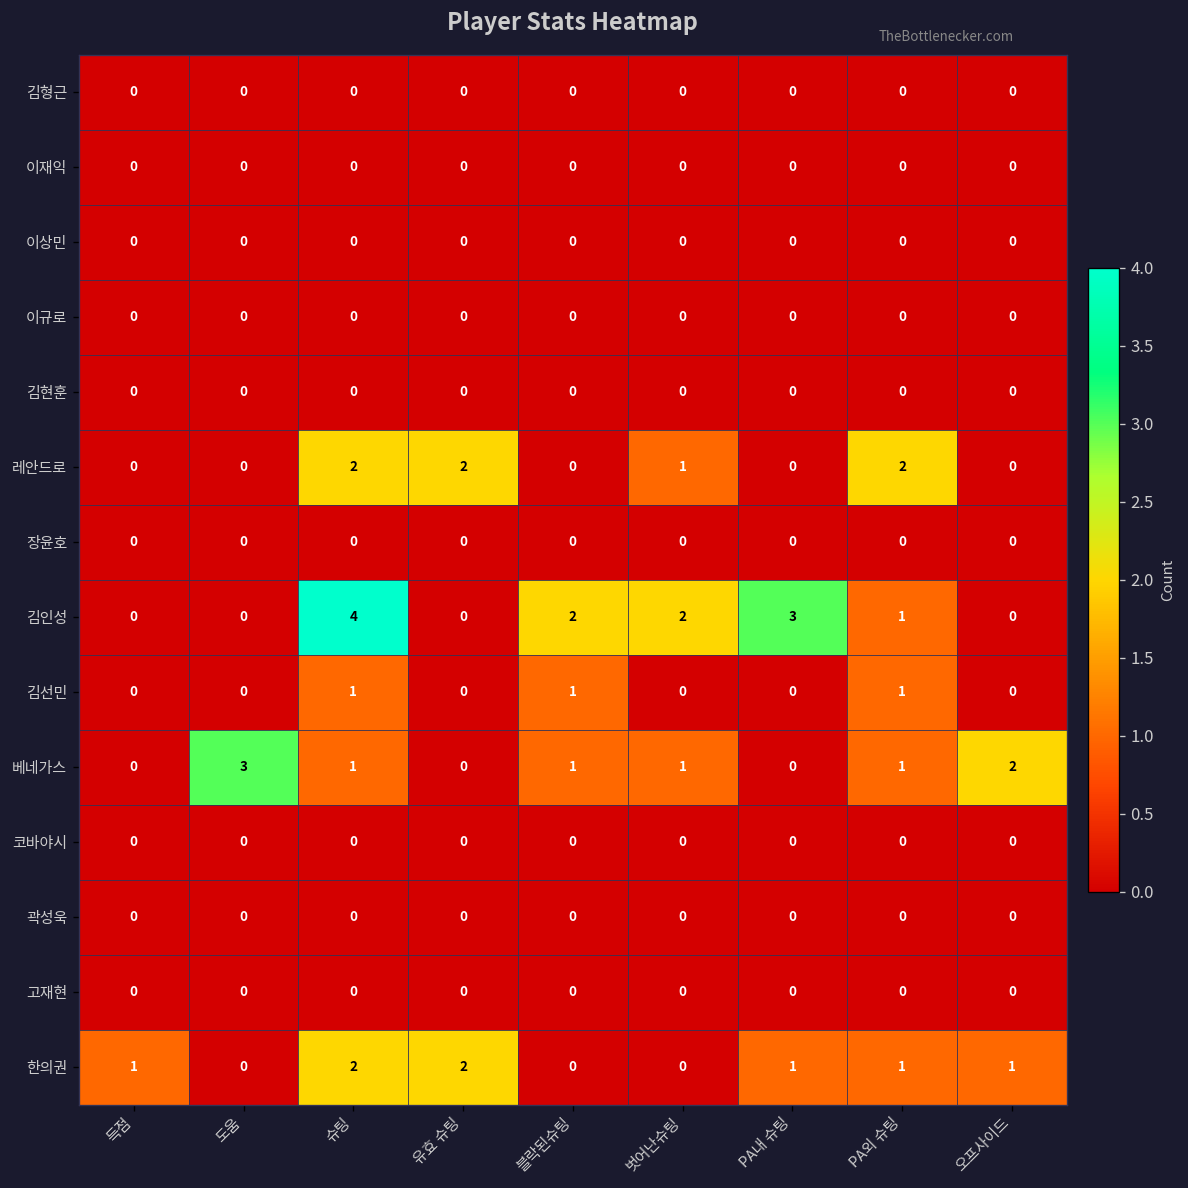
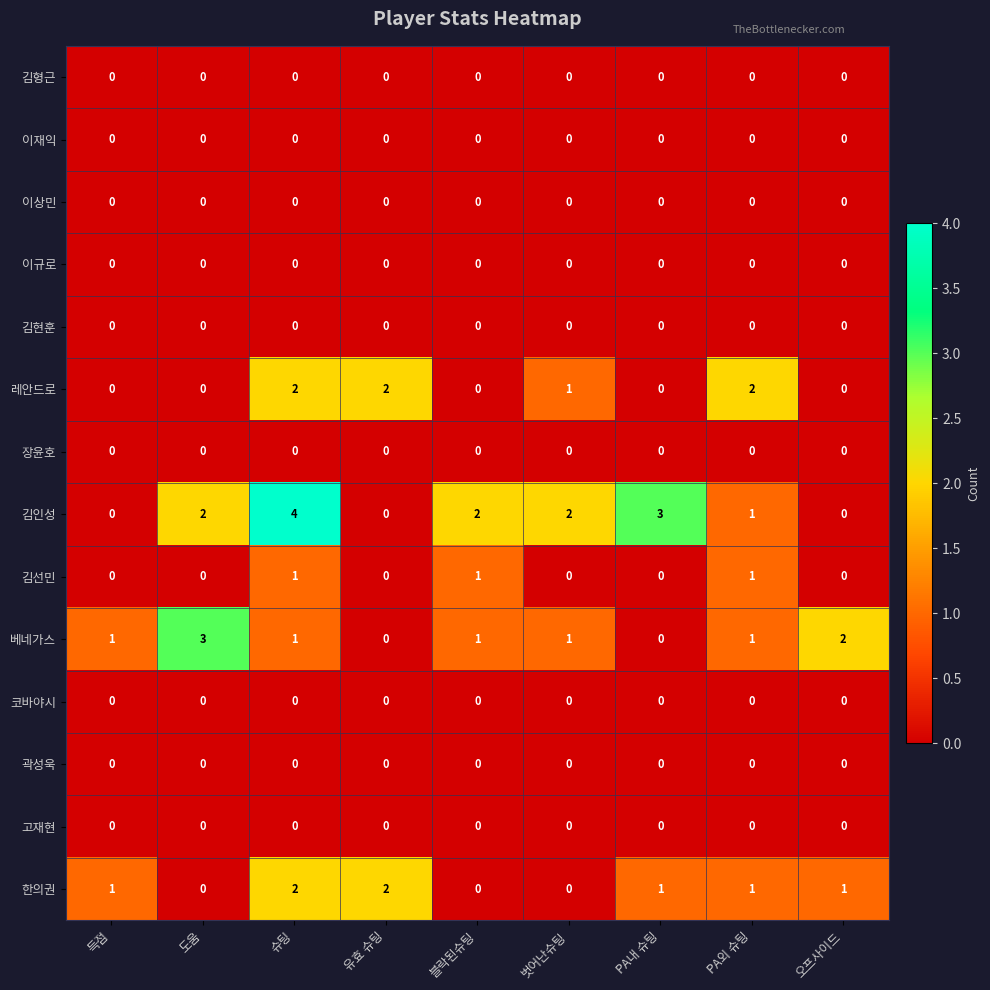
  {
    "김형근": {
      "득점": 0,
      "도움": 0,
      "슈팅": 0,
      "유효 슈팅": 0,
      "블락된슈팅": 0,
      "벗어난슈팅": 0,
      "PA내 슈팅": 0,
      "PA외 슈팅": 0,
      "오프사이드": 0
    },
    "이재익": {
      "득점": 0,
      "도움": 0,
      "슈팅": 0,
      "유효 슈팅": 0,
      "블락된슈팅": 0,
      "벗어난슈팅": 0,
      "PA내 슈팅": 0,
      "PA외 슈팅": 0,
      "오프사이드": 0
    },
    "이상민": {
      "득점": 0,
      "도움": 0,
      "슈팅": 0,
      "유효 슈팅": 0,
      "블락된슈팅": 0,
      "벗어난슈팅": 0,
      "PA내 슈팅": 0,
      "PA외 슈팅": 0,
      "오프사이드": 0
    },
    "이규로": {
      "득점": 0,
      "도움": 0,
      "슈팅": 0,
      "유효 슈팅": 0,
      "블락된슈팅": 0,
      "벗어난슈팅": 0,
      "PA내 슈팅": 0,
      "PA외 슈팅": 0,
      "오프사이드": 0
    },
    "김현훈": {
      "득점": 0,
      "도움": 0,
      "슈팅": 0,
      "유효 슈팅": 0,
      "블락된슈팅": 0,
      "벗어난슈팅": 0,
      "PA내 슈팅": 0,
      "PA외 슈팅": 0,
      "오프사이드": 0
    },
    "레안드로": {
      "득점": 0,
      "도움": 0,
      "슈팅": 2,
      "유효 슈팅": 2,
      "블락된슈팅": 0,
      "벗어난슈팅": 1,
      "PA내 슈팅": 0,
      "PA외 슈팅": 2,
      "오프사이드": 0
    },
    "장윤호": {
      "득점": 0,
      "도움": 0,
      "슈팅": 0,
      "유효 슈팅": 0,
      "블락된슈팅": 0,
      "벗어난슈팅": 0,
      "PA내 슈팅": 0,
      "PA외 슈팅": 0,
      "오프사이드": 0
    },
    "김인성": {
      "득점": 0,
-     "도움": 0,
+     "도움": 2,
      "슈팅": 4,
      "유효 슈팅": 0,
      "블락된슈팅": 2,
      "벗어난슈팅": 2,
      "PA내 슈팅": 3,
      "PA외 슈팅": 1,
      "오프사이드": 0
    },
    "김선민": {
      "득점": 0,
      "도움": 0,
      "슈팅": 1,
      "유효 슈팅": 0,
      "블락된슈팅": 1,
      "벗어난슈팅": 0,
      "PA내 슈팅": 0,
      "PA외 슈팅": 1,
      "오프사이드": 0
    },
    "베네가스": {
-     "득점": 0,
+     "득점": 1,
      "도움": 3,
      "슈팅": 1,
      "유효 슈팅": 0,
      "블락된슈팅": 1,
      "벗어난슈팅": 1,
      "PA내 슈팅": 0,
      "PA외 슈팅": 1,
      "오프사이드": 2
    },
    "코바야시": {
      "득점": 0,
      "도움": 0,
      "슈팅": 0,
      "유효 슈팅": 0,
      "블락된슈팅": 0,
      "벗어난슈팅": 0,
      "PA내 슈팅": 0,
      "PA외 슈팅": 0,
      "오프사이드": 0
    },
    "곽성욱": {
      "득점": 0,
      "도움": 0,
      "슈팅": 0,
      "유효 슈팅": 0,
      "블락된슈팅": 0,
      "벗어난슈팅": 0,
      "PA내 슈팅": 0,
      "PA외 슈팅": 0,
      "오프사이드": 0
    },
    "고재현": {
      "득점": 0,
      "도움": 0,
      "슈팅": 0,
      "유효 슈팅": 0,
      "블락된슈팅": 0,
      "벗어난슈팅": 0,
      "PA내 슈팅": 0,
      "PA외 슈팅": 0,
      "오프사이드": 0
    },
    "한의권": {
      "득점": 1,
      "도움": 0,
      "슈팅": 2,
      "유효 슈팅": 2,
      "블락된슈팅": 0,
      "벗어난슈팅": 0,
      "PA내 슈팅": 1,
      "PA외 슈팅": 1,
      "오프사이드": 1
    }
  }
